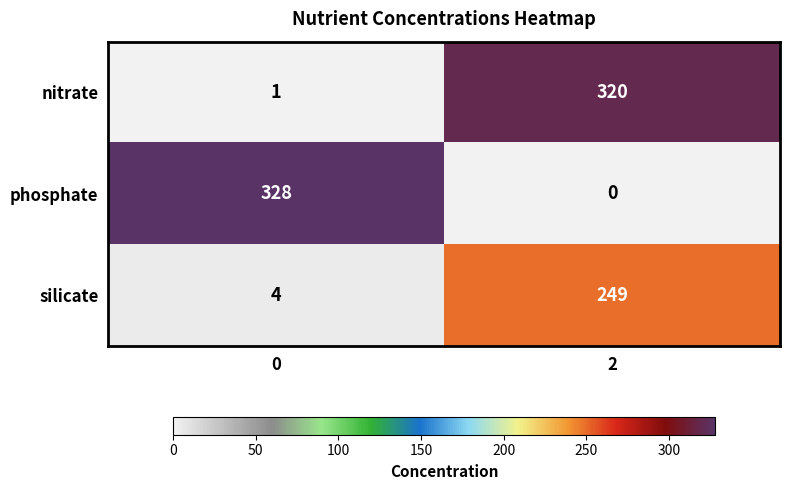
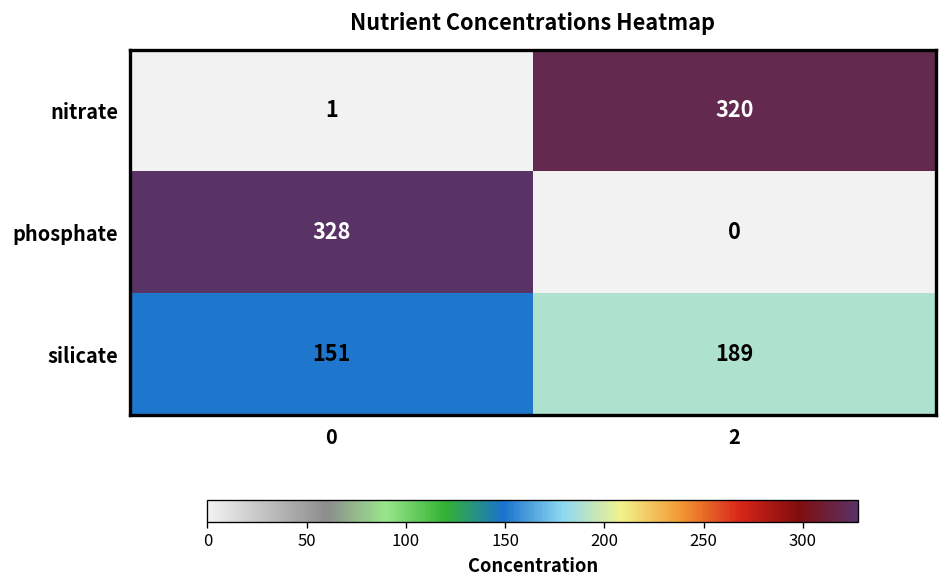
  {
    "nitrate": {
      "0": 1,
      "2": 320
    },
    "phosphate": {
      "0": 328,
      "2": 0
    },
    "silicate": {
-     "0": 4,
-     "2": 249
+     "0": 151,
+     "2": 189
    }
  }
